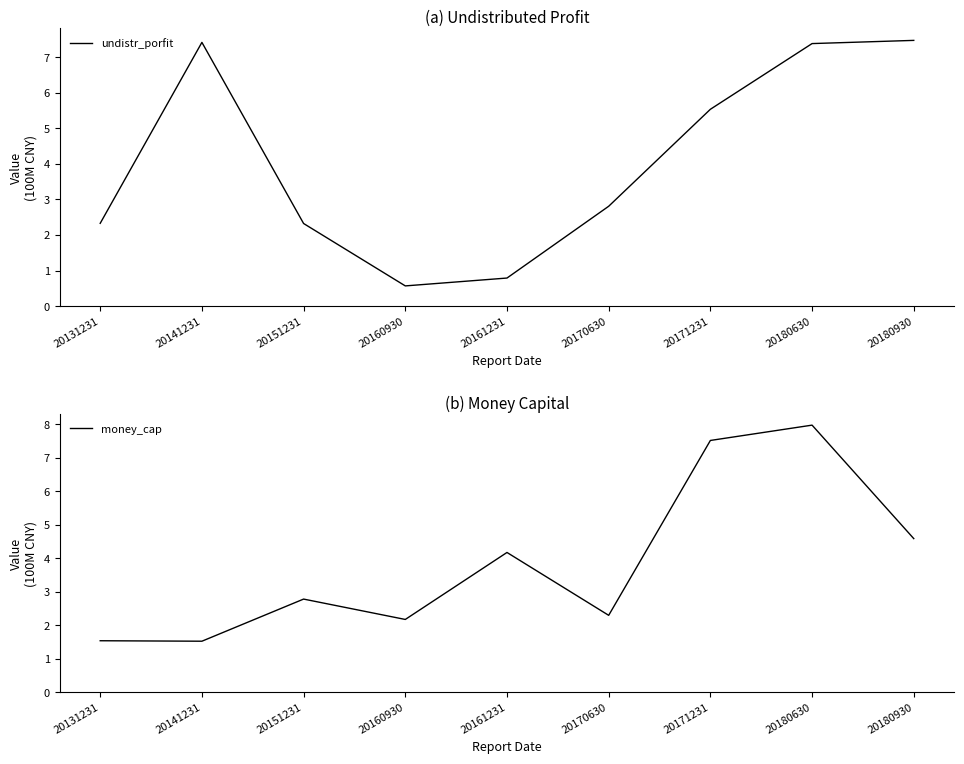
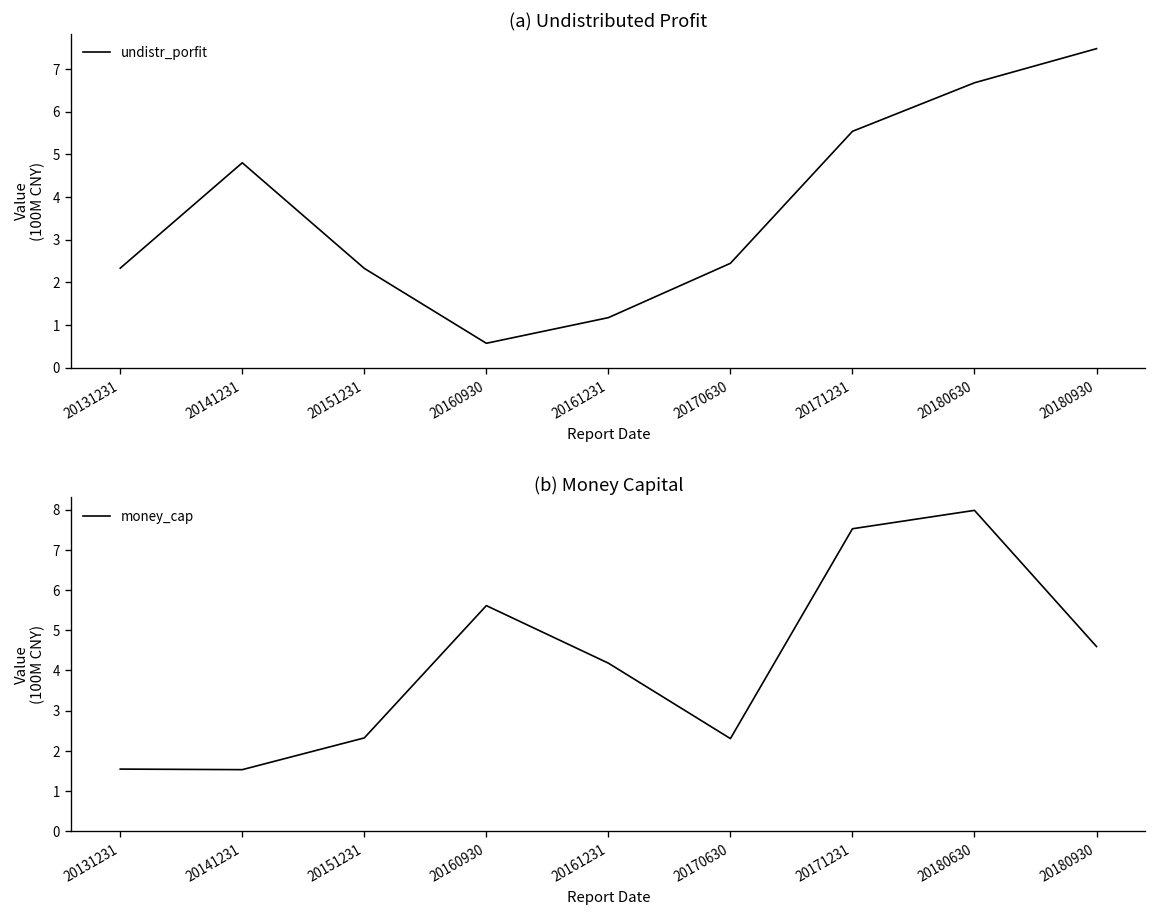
  {
    "(a) Undistributed Profit": {
      "20131231": 2.3,
-     "20141231": 7.4,
+     "20141231": 4.8,
      "20151231": 2.3,
      "20160930": 0.6,
-     "20161231": 0.8,
-     "20170630": 2.8,
+     "20161231": 1.2,
+     "20170630": 2.4,
      "20171231": 5.5,
-     "20180630": 7.4,
+     "20180630": 6.7,
      "20180930": 7.5
    },
    "(b) Money Capital": {
      "20131231": 1.5,
      "20141231": 1.5,
-     "20151231": 2.8,
-     "20160930": 2.2,
+     "20151231": 2.3,
+     "20160930": 5.6,
      "20161231": 4.2,
      "20170630": 2.3,
      "20171231": 7.5,
      "20180630": 8.0,
      "20180930": 4.6
    }
  }
